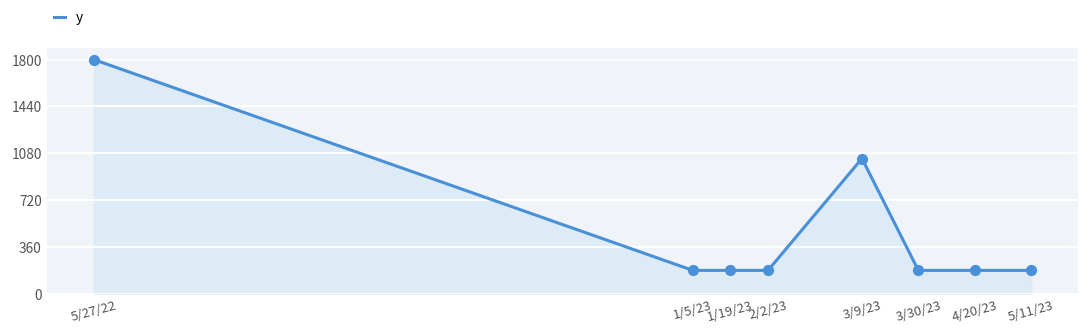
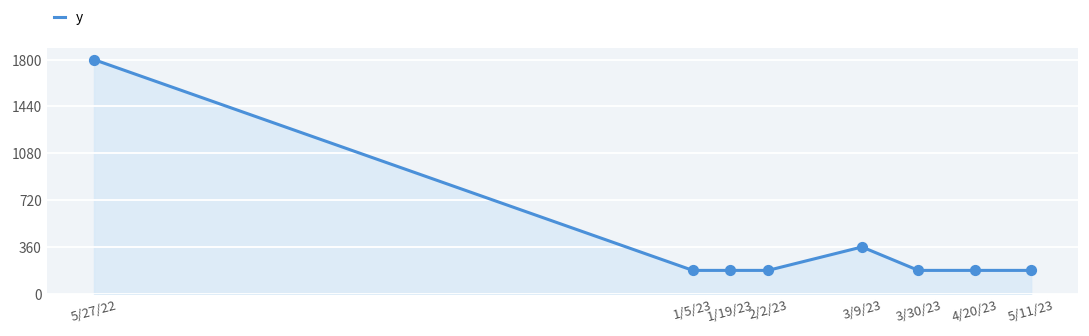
  {
    "5/27/22": 1800,
    "1/5/23": 180,
    "1/19/23": 180,
    "2/2/23": 180,
-   "3/9/23": 1040,
+   "3/9/23": 360,
    "3/30/23": 180,
    "4/20/23": 180,
    "5/11/23": 180
  }
